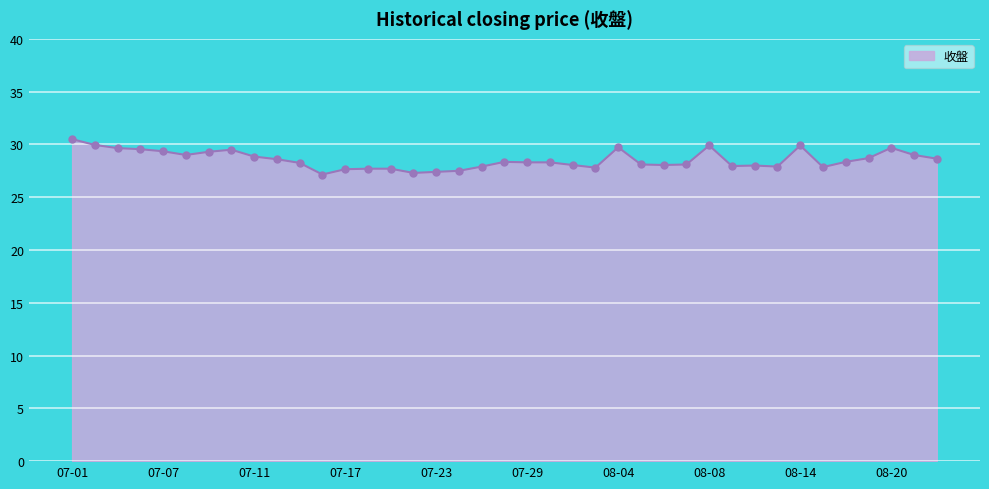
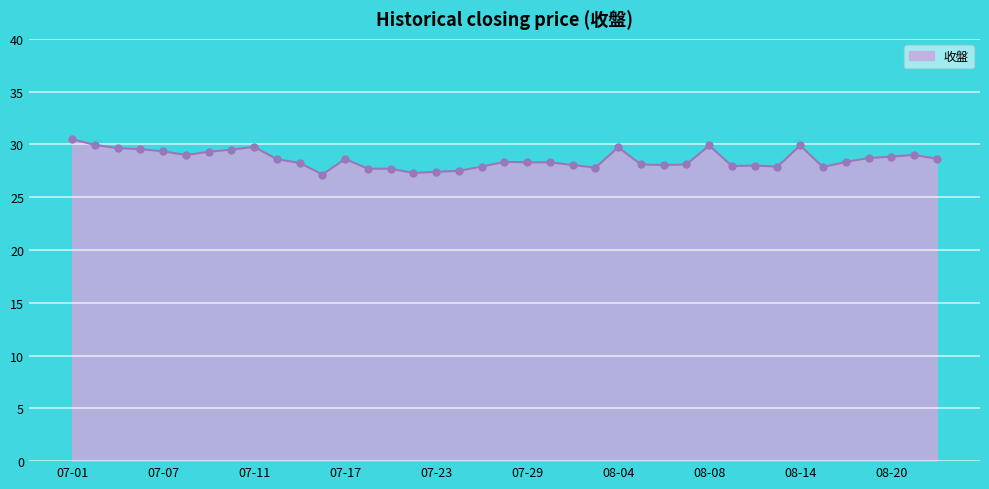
  {
    "07-01": 30.5,
    "07-07": 29.4,
-   "07-11": 28.9,
-   "07-17": 27.7,
+   "07-11": 29.8,
+   "07-17": 28.6,
    "07-23": 27.4,
    "07-29": 28.3,
    "08-04": 29.7,
    "08-08": 29.9,
    "08-14": 29.9,
-   "08-20": 29.7
+   "08-20": 28.9
  }
